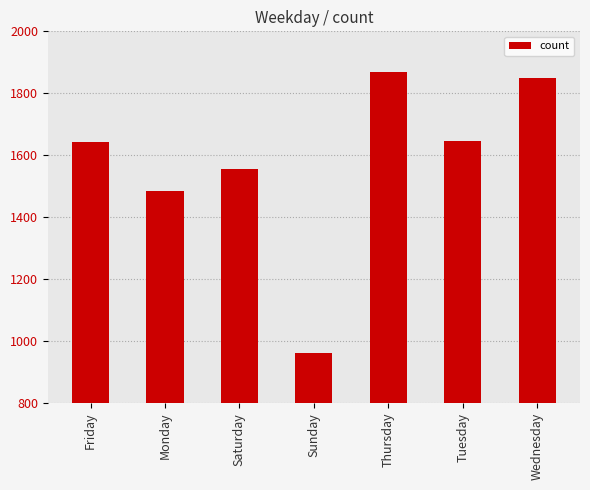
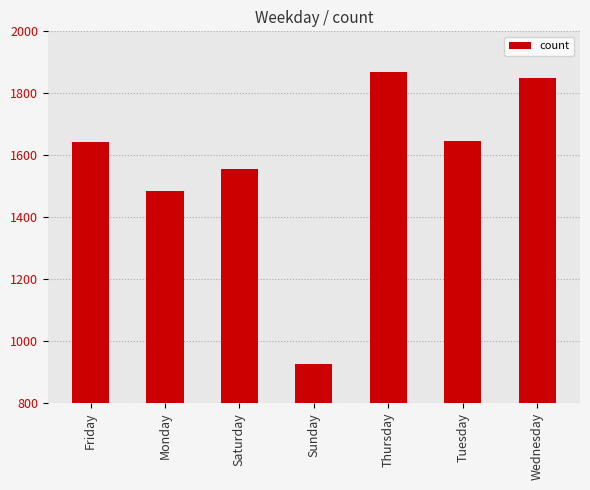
  {
    "Friday": 1640,
    "Monday": 1490,
    "Saturday": 1560,
-   "Sunday": 960,
+   "Sunday": 930,
    "Thursday": 1870,
    "Tuesday": 1650,
    "Wednesday": 1850
  }
